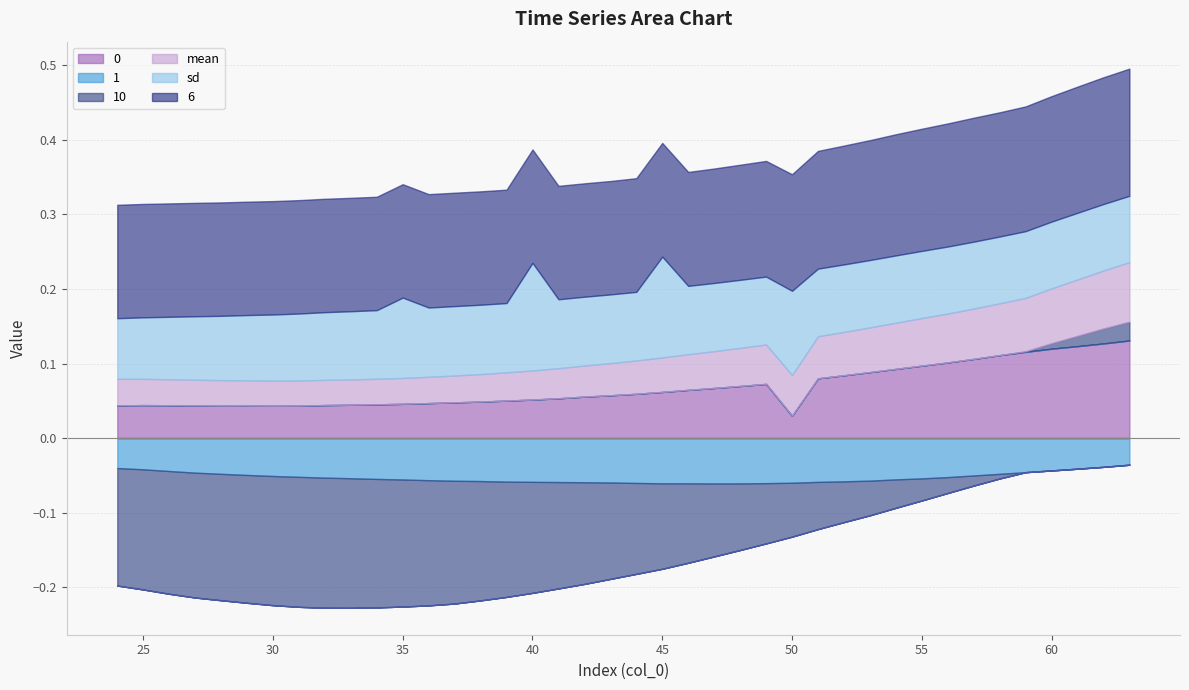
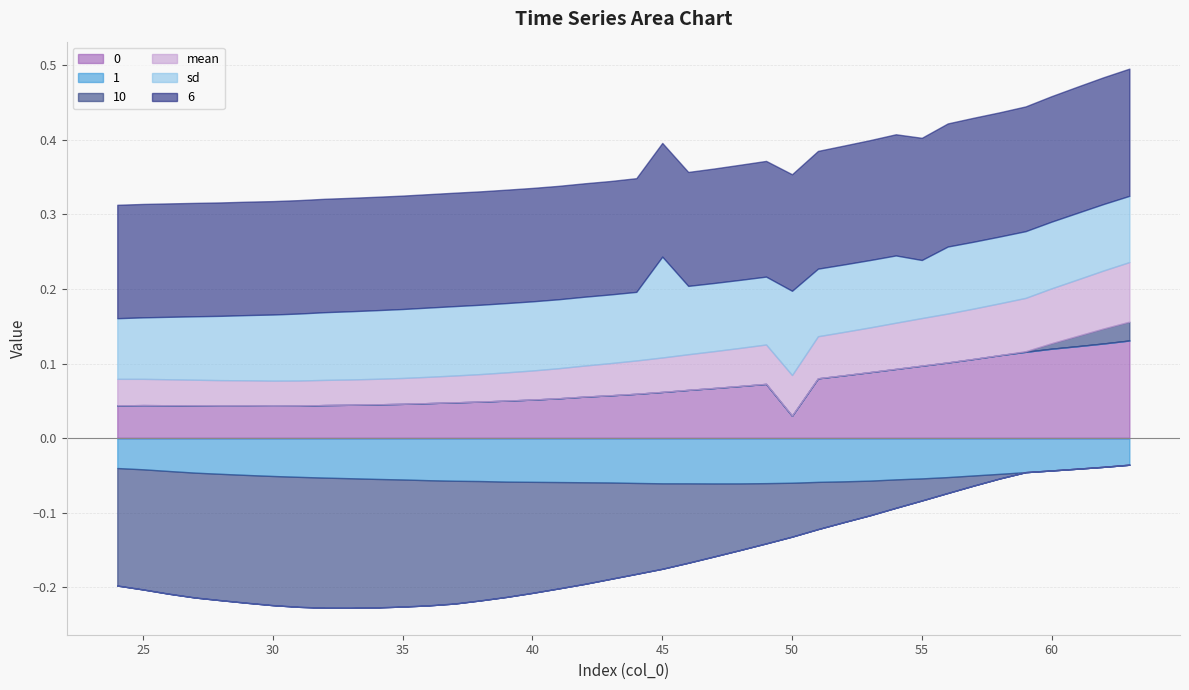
  {
    "1": {
      "60": 0.12
    },
    "sd": {
      "25": 0.08,
      "30": 0.09,
-     "35": 0.11,
-     "40": 0.14,
+     "35": 0.09,
+     "40": 0.09,
      "45": 0.14,
      "50": 0.11,
-     "55": 0.09,
+     "55": 0.08,
      "60": 0.09
    }
  }
